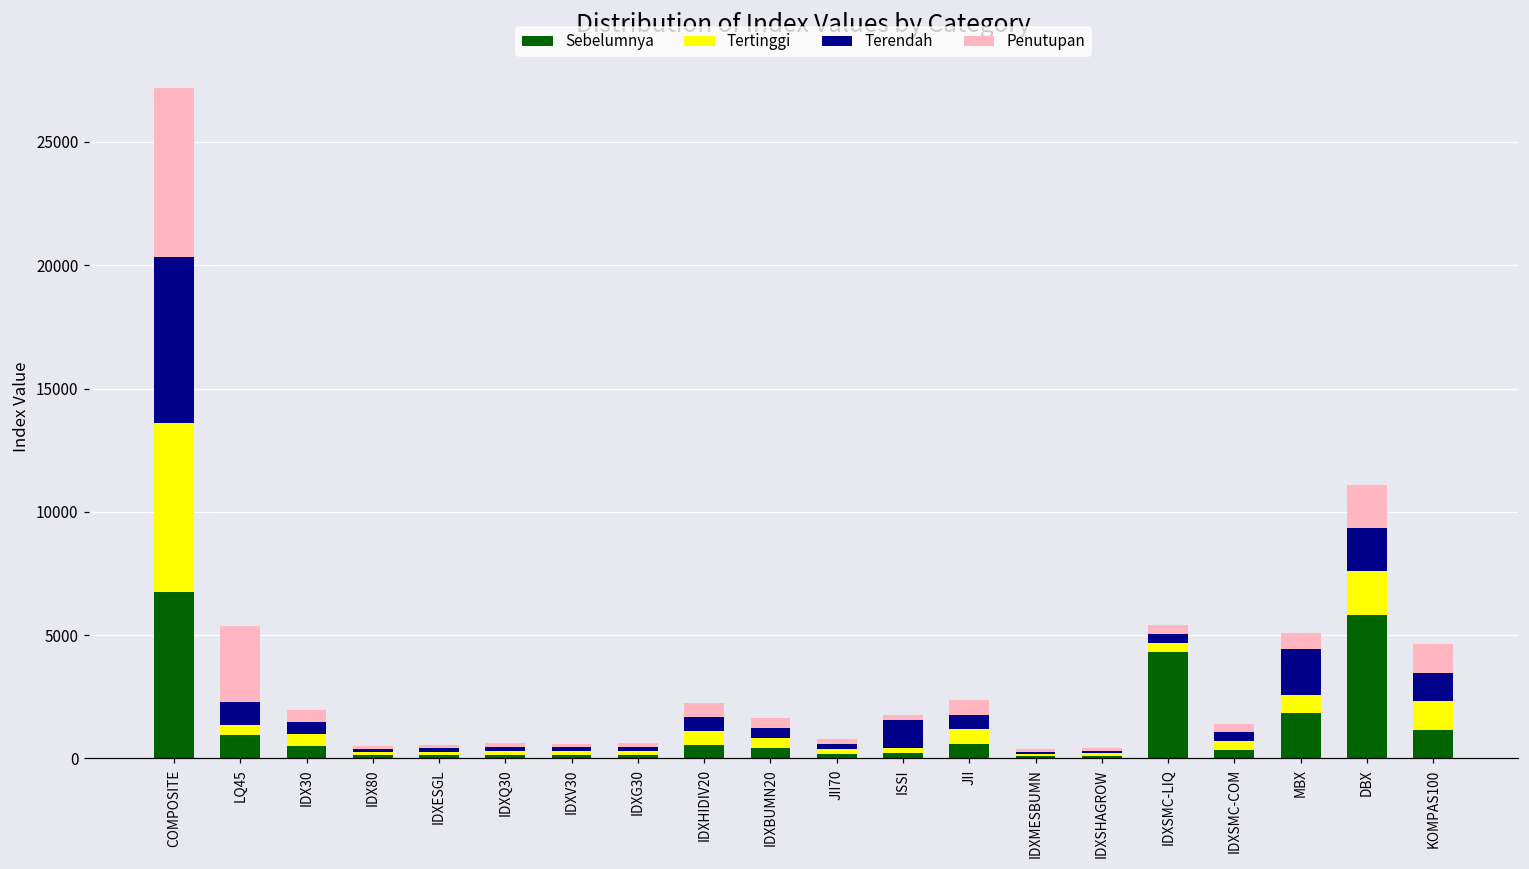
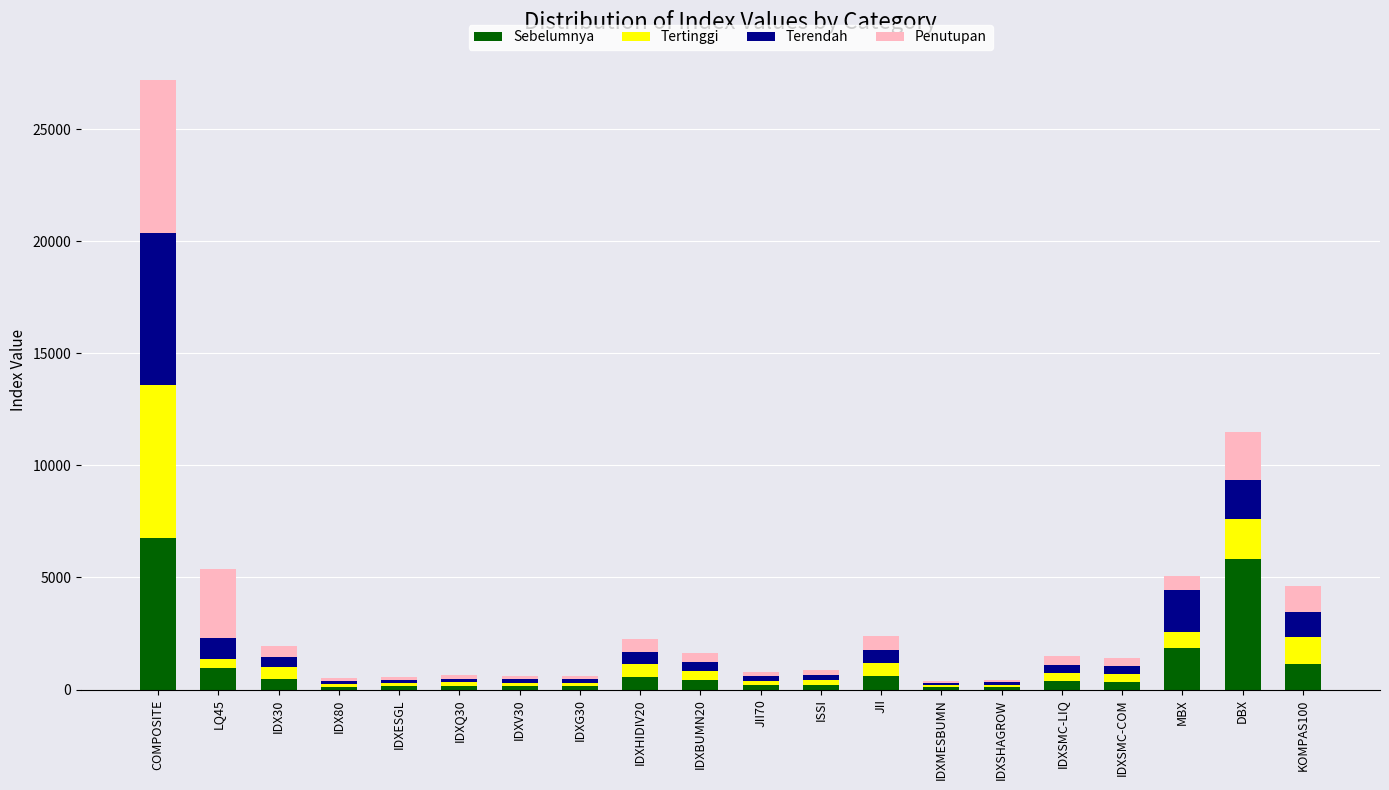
  {
    "Sebelumnya": {
      "COMPOSITE": 6800,
      "LQ45": 900,
      "IDX30": 500,
      "IDX80": 100,
      "IDXESGL": 100,
      "IDXQ30": 200,
      "IDXV30": 200,
      "IDXG30": 200,
      "IDXHIDIV20": 600,
      "IDXBUMN20": 400,
      "JII70": 200,
      "ISSI": 200,
      "JII": 600,
-     "IDXSMC-LIQ": 4300,
+     "IDXSMC-LIQ": 400,
      "IDXSMC-COM": 400,
      "MBX": 1900,
      "DBX": 5800,
      "KOMPAS100": 1200
    },
    "Tertinggi": {
      "COMPOSITE": 6800,
      "LQ45": 400,
      "IDX30": 500,
      "IDX80": 100,
      "IDXESGL": 100,
      "IDXQ30": 200,
      "IDXV30": 200,
      "IDXG30": 200,
      "IDXHIDIV20": 600,
      "IDXBUMN20": 400,
      "JII70": 200,
      "ISSI": 200,
      "JII": 600,
      "IDXSMC-LIQ": 400,
      "IDXSMC-COM": 400,
      "MBX": 700,
      "DBX": 1800,
      "KOMPAS100": 1200
    },
    "Terendah": {
      "COMPOSITE": 6800,
      "LQ45": 900,
      "IDX30": 500,
      "IDX80": 100,
      "IDXESGL": 100,
      "IDXQ30": 200,
      "IDXV30": 200,
      "IDXG30": 200,
      "IDXHIDIV20": 600,
      "IDXBUMN20": 400,
      "JII70": 200,
-     "ISSI": 1100,
+     "ISSI": 200,
      "JII": 600,
      "IDXSMC-LIQ": 400,
      "IDXSMC-COM": 400,
      "MBX": 1900,
      "DBX": 1700,
      "KOMPAS100": 1200
    },
    "Penutupan": {
      "COMPOSITE": 6800,
      "LQ45": 3100,
      "IDX30": 500,
      "IDX80": 100,
      "IDXESGL": 100,
      "IDXQ30": 200,
      "IDXV30": 200,
      "IDXG30": 200,
      "IDXHIDIV20": 600,
      "IDXBUMN20": 400,
      "JII70": 200,
      "ISSI": 200,
      "JII": 600,
      "IDXSMC-LIQ": 400,
      "IDXSMC-COM": 400,
      "MBX": 700,
-     "DBX": 1800,
+     "DBX": 2100,
      "KOMPAS100": 1200
    }
  }
